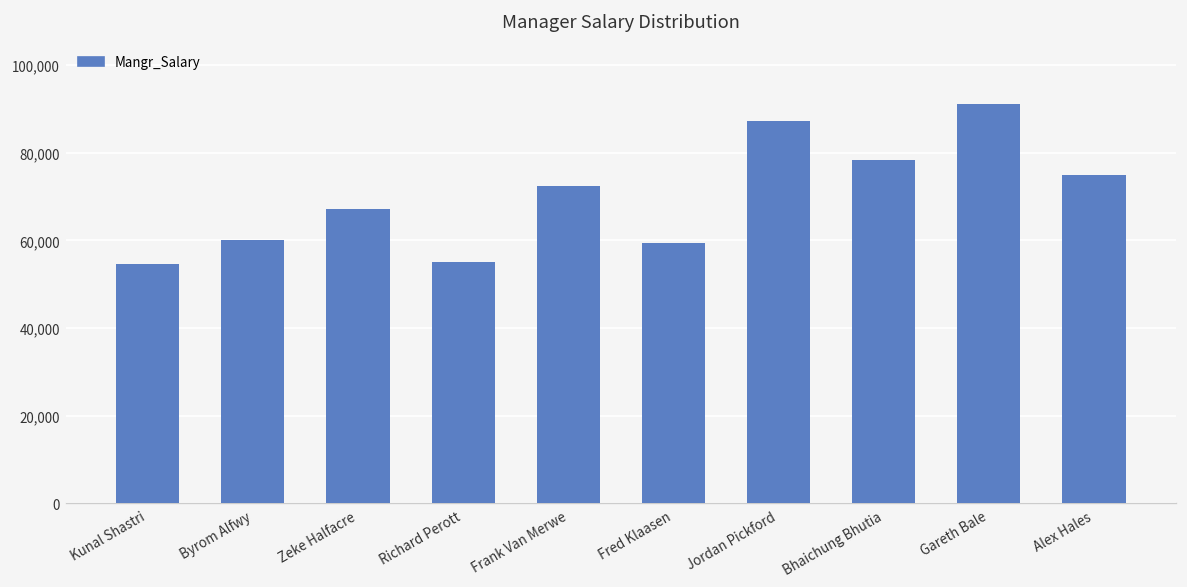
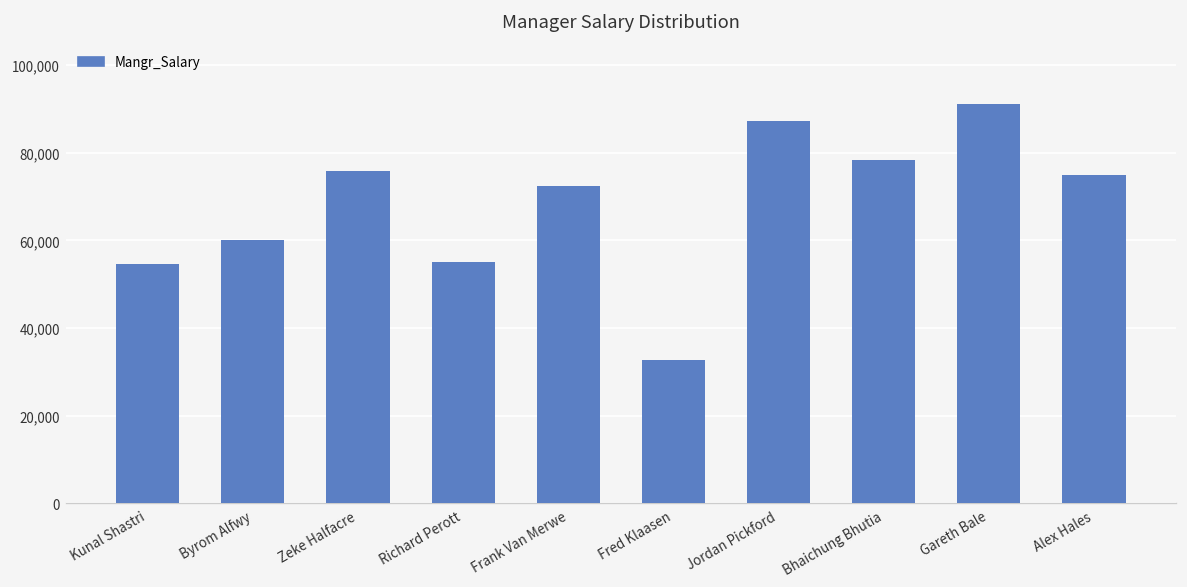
  {
    "Kunal Shastri": "55,000",
    "Byrom Alfwy": "60,000",
-   "Zeke Halfacre": "67,000",
+   "Zeke Halfacre": "76,000",
    "Richard Perott": "55,000",
    "Frank Van Merwe": "72,000",
-   "Fred Klaasen": "59,000",
+   "Fred Klaasen": "33,000",
    "Jordan Pickford": "87,000",
    "Bhaichung Bhutia": "78,000",
    "Gareth Bale": "91,000",
    "Alex Hales": "75,000"
  }
